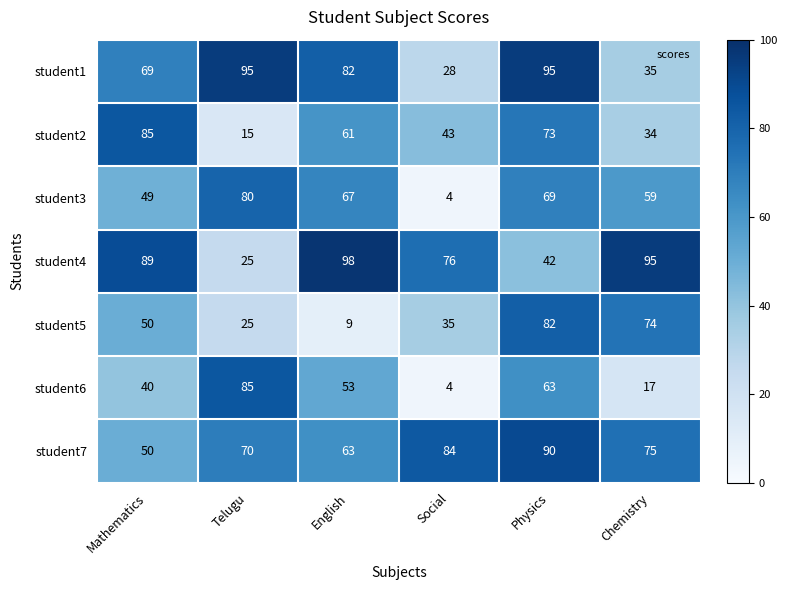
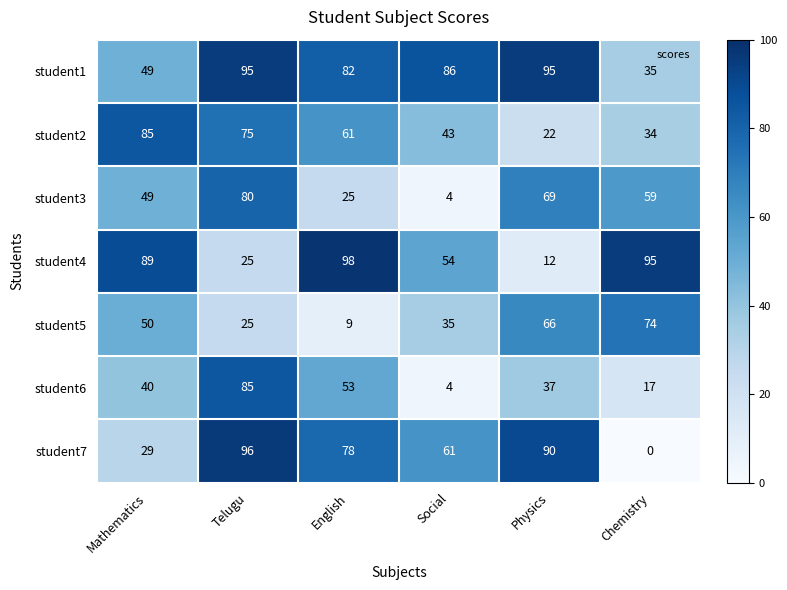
  {
    "student1": {
-     "Mathematics": 69,
+     "Mathematics": 49,
      "Telugu": 95,
      "English": 82,
-     "Social": 28,
+     "Social": 86,
      "Physics": 95,
      "Chemistry": 35
    },
    "student2": {
      "Mathematics": 85,
-     "Telugu": 15,
+     "Telugu": 75,
      "English": 61,
      "Social": 43,
-     "Physics": 73,
+     "Physics": 22,
      "Chemistry": 34
    },
    "student3": {
      "Mathematics": 49,
      "Telugu": 80,
-     "English": 67,
+     "English": 25,
      "Social": 4,
      "Physics": 69,
      "Chemistry": 59
    },
    "student4": {
      "Mathematics": 89,
      "Telugu": 25,
      "English": 98,
-     "Social": 76,
-     "Physics": 42,
+     "Social": 54,
+     "Physics": 12,
      "Chemistry": 95
    },
    "student5": {
      "Mathematics": 50,
      "Telugu": 25,
      "English": 9,
      "Social": 35,
-     "Physics": 82,
+     "Physics": 66,
      "Chemistry": 74
    },
    "student6": {
      "Mathematics": 40,
      "Telugu": 85,
      "English": 53,
      "Social": 4,
-     "Physics": 63,
+     "Physics": 37,
      "Chemistry": 17
    },
    "student7": {
-     "Mathematics": 50,
-     "Telugu": 70,
-     "English": 63,
-     "Social": 84,
+     "Mathematics": 29,
+     "Telugu": 96,
+     "English": 78,
+     "Social": 61,
      "Physics": 90,
-     "Chemistry": 75
+     "Chemistry": 0
    }
  }
